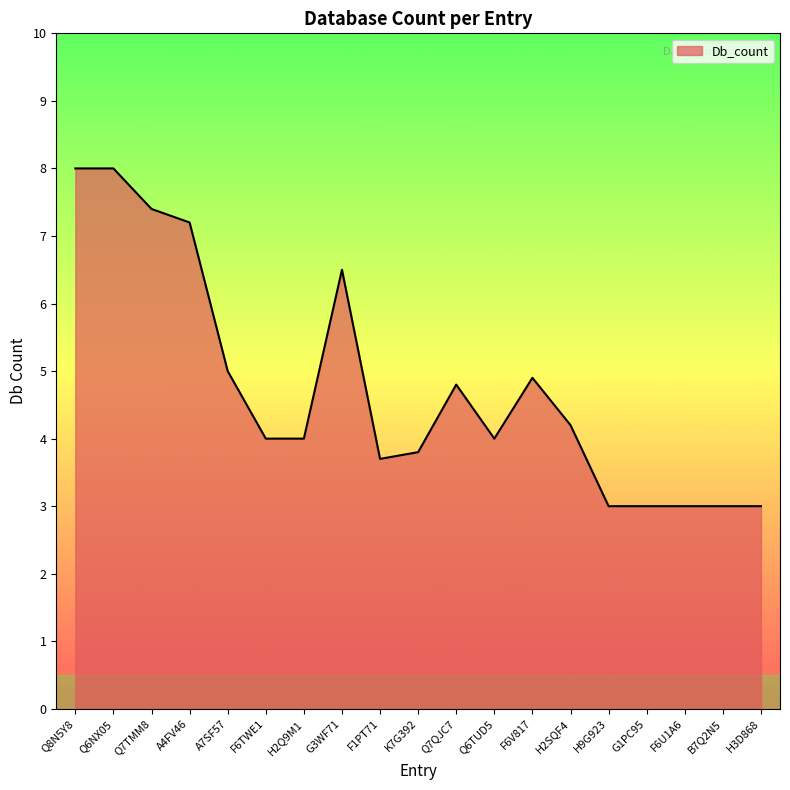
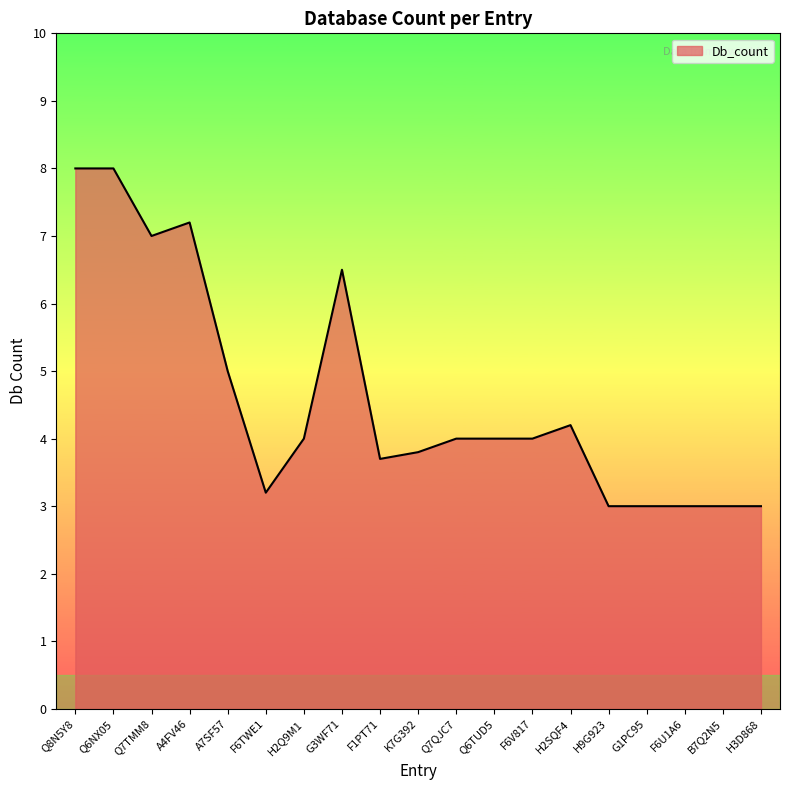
  {
    "Q8N5Y8": 8.0,
    "Q6NX05": 8.0,
-   "Q7TMM8": 7.4,
+   "Q7TMM8": 7.0,
    "A4FV46": 7.2,
    "A7SF57": 5.0,
-   "F6TWE1": 4.0,
+   "F6TWE1": 3.2,
    "H2Q9M1": 4.0,
    "G3WF71": 6.5,
    "F1PT71": 3.7,
    "K7G392": 3.8,
-   "Q7QJC7": 4.8,
+   "Q7QJC7": 4.0,
    "Q6TUD5": 4.0,
-   "F6V817": 4.9,
+   "F6V817": 4.0,
    "H2SQF4": 4.2,
    "H9G923": 3.0,
    "G1PC95": 3.0,
    "F6U1A6": 3.0,
    "B7Q2N5": 3.0,
    "H3D868": 3.0
  }
